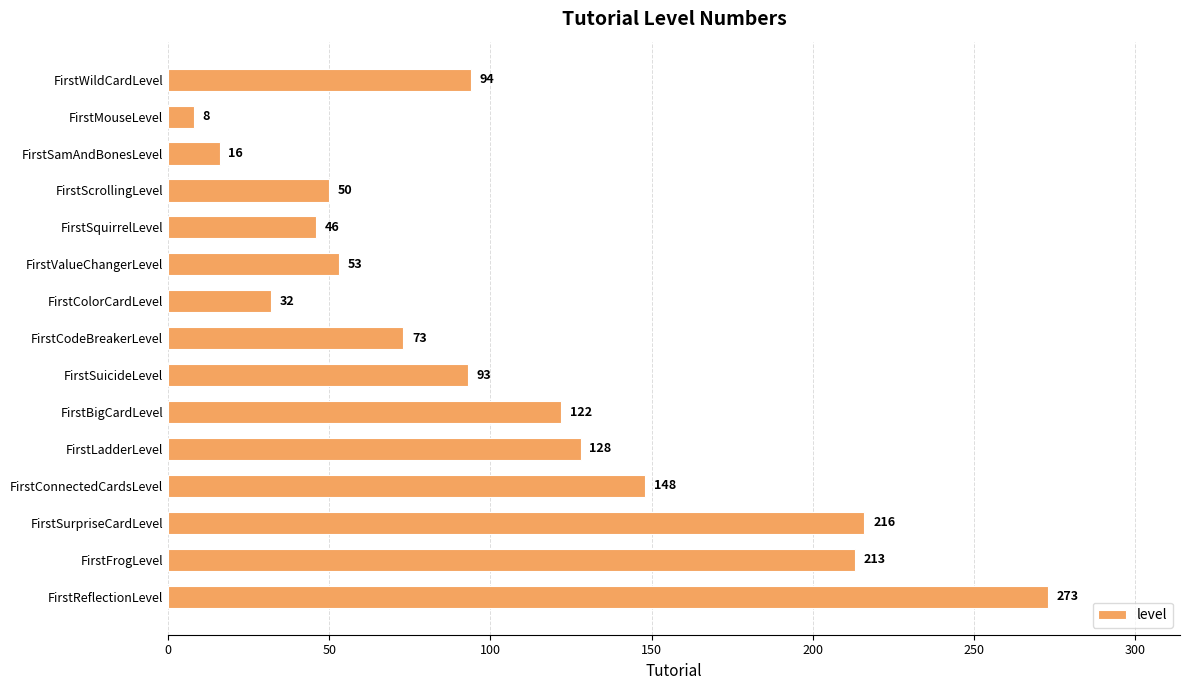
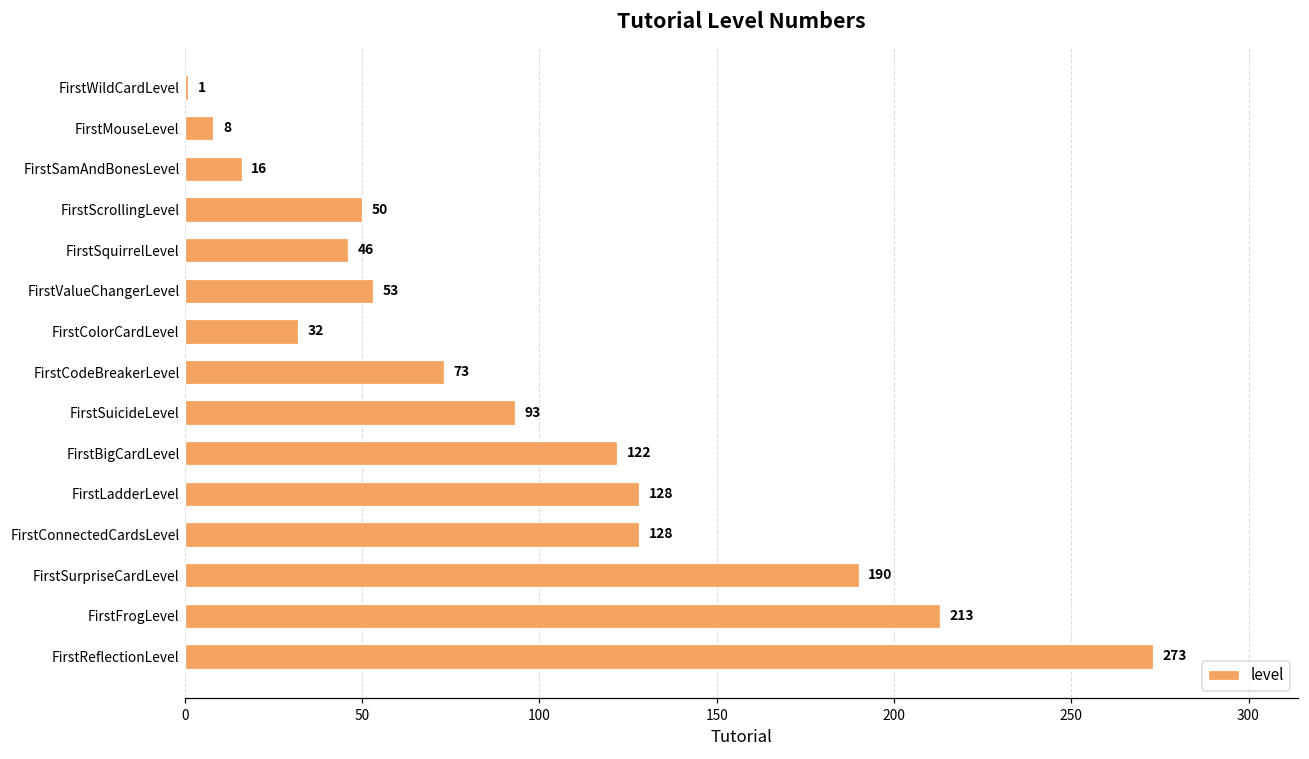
  {
-   "FirstWildCardLevel": 94,
+   "FirstWildCardLevel": 1,
    "FirstMouseLevel": 8,
    "FirstSamAndBonesLevel": 16,
    "FirstScrollingLevel": 50,
    "FirstSquirrelLevel": 46,
    "FirstValueChangerLevel": 53,
    "FirstColorCardLevel": 32,
    "FirstCodeBreakerLevel": 73,
    "FirstSuicideLevel": 93,
    "FirstBigCardLevel": 122,
    "FirstLadderLevel": 128,
-   "FirstConnectedCardsLevel": 148,
-   "FirstSurpriseCardLevel": 216,
+   "FirstConnectedCardsLevel": 128,
+   "FirstSurpriseCardLevel": 190,
    "FirstFrogLevel": 213,
    "FirstReflectionLevel": 273
  }
